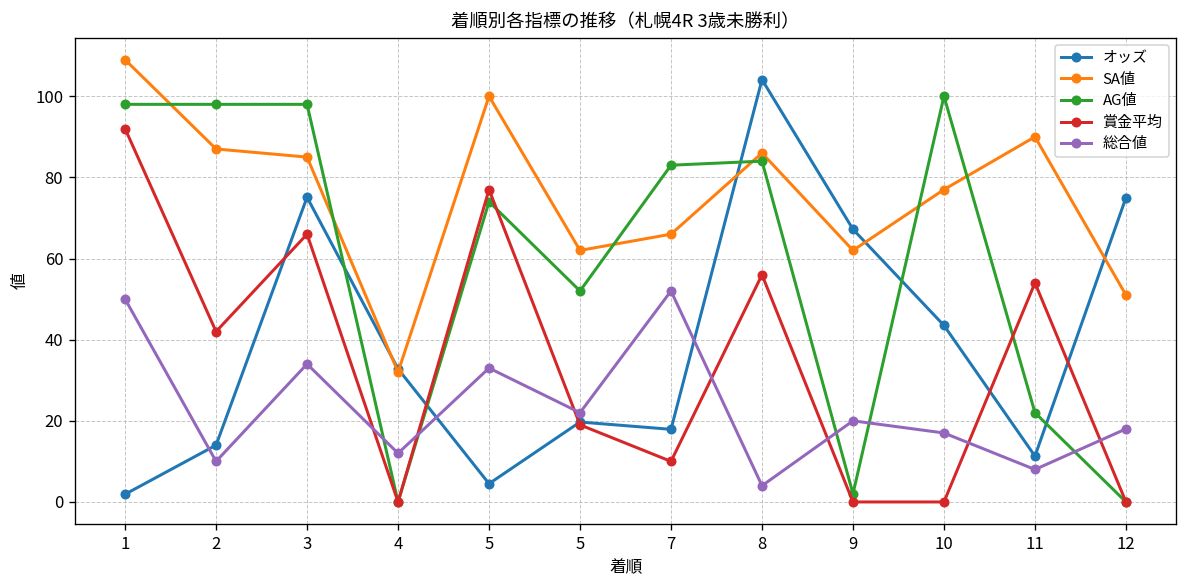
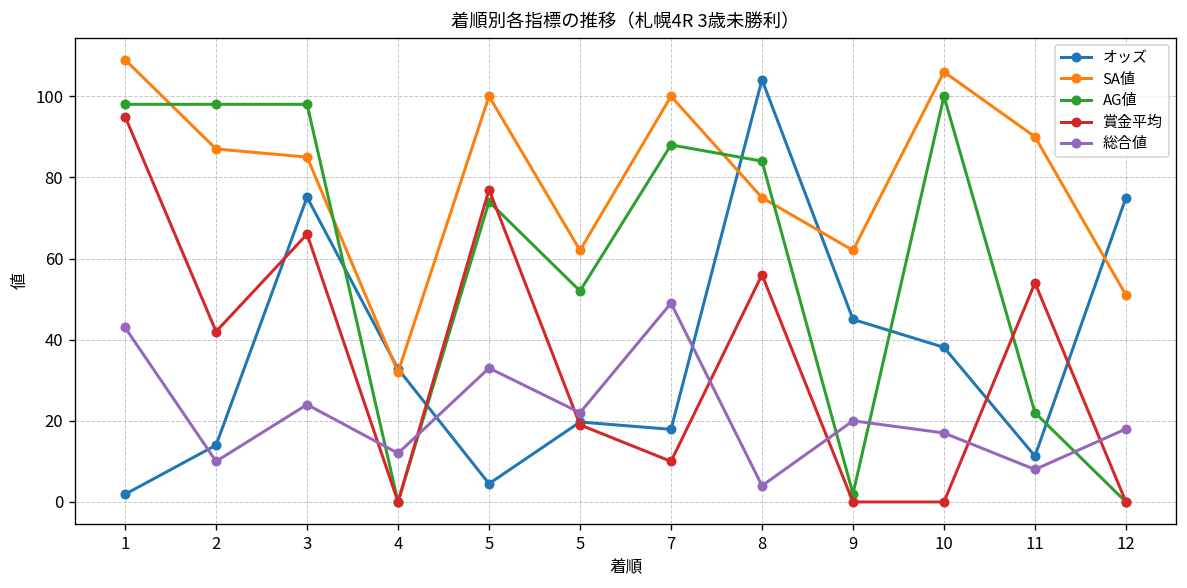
  {
    "オッズ": {
      "1": 2,
      "2": 14,
      "3": 75,
      "4": 33,
      "7": 18,
      "8": 104,
-     "9": 67,
-     "10": 44,
+     "9": 45,
+     "10": 38,
      "11": 11,
      "12": 75
    },
    "SA値": {
      "1": 109,
      "2": 87,
      "3": 85,
      "4": 32,
-     "7": 66,
-     "8": 86,
+     "7": 100,
+     "8": 75,
      "9": 62,
-     "10": 77,
+     "10": 106,
      "11": 90,
      "12": 51
    },
    "AG値": {
      "1": 98,
      "2": 98,
      "3": 98,
-     "7": 83,
+     "7": 88,
      "8": 84,
      "9": 2,
      "10": 100,
      "11": 22
    },
    "賞金平均": {
-     "1": 92,
+     "1": 95,
      "2": 42,
      "3": 66,
      "7": 10,
      "8": 56,
      "9": 0,
      "10": 0,
      "11": 54
    },
    "総合値": {
-     "1": 50,
+     "1": 43,
      "2": 10,
-     "3": 34,
+     "3": 24,
      "4": 12,
-     "7": 52,
+     "7": 49,
      "8": 4,
      "9": 20,
      "10": 17,
      "11": 8,
      "12": 18
    }
  }
